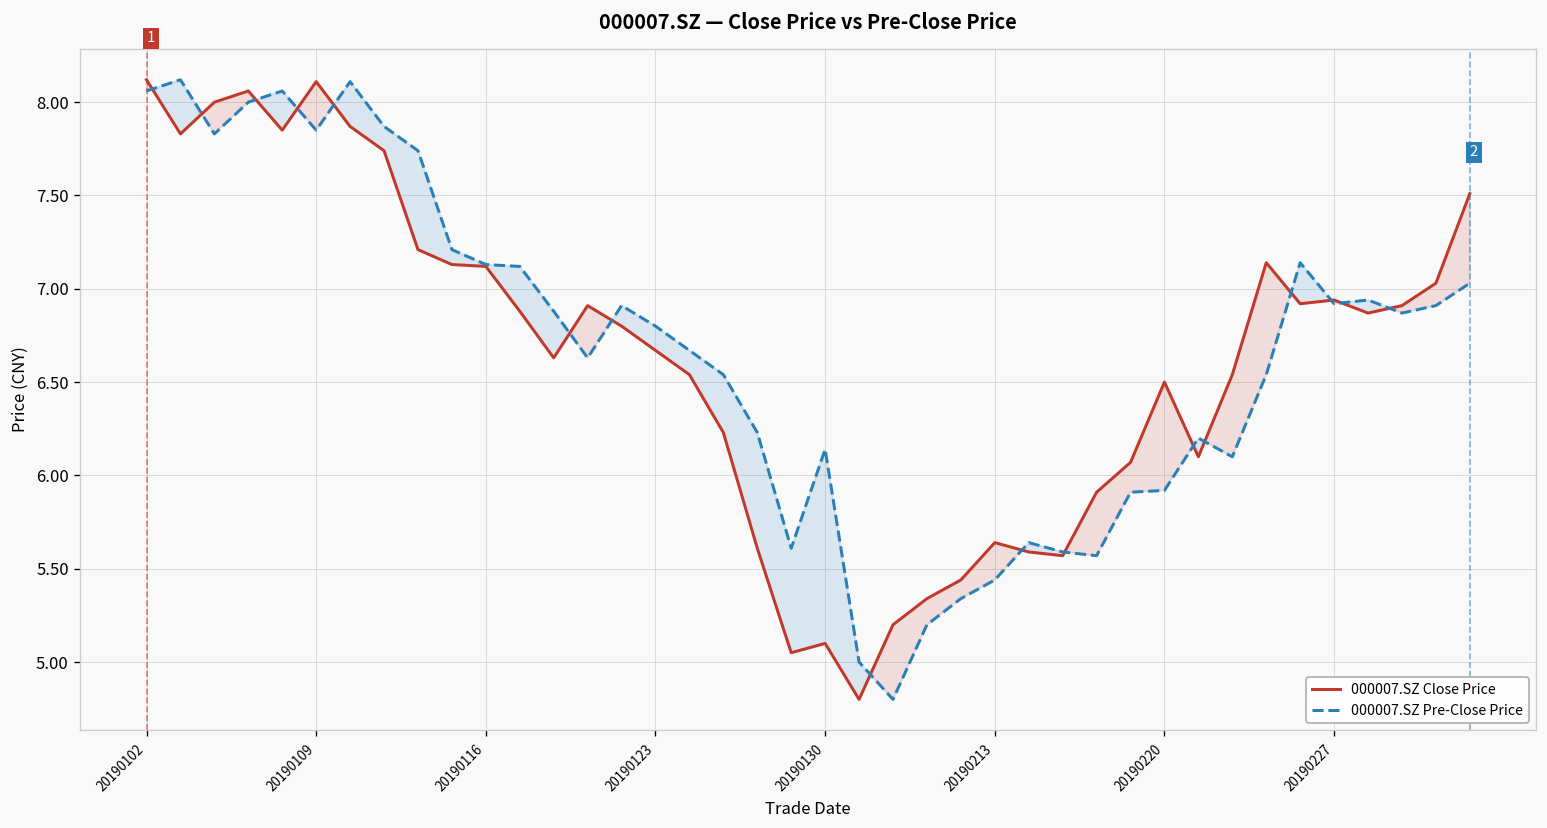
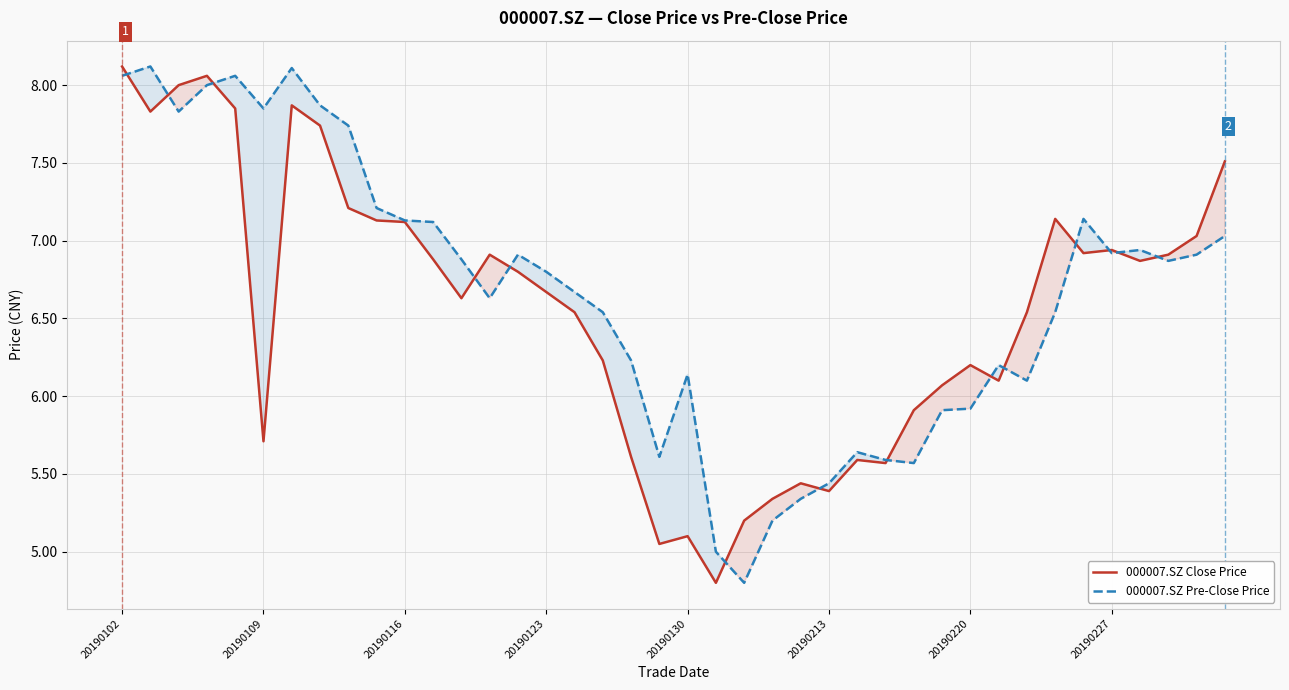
  {
    "000007.SZ Close Price": {
      "20190102": 8.12,
-     "20190109": 8.11,
+     "20190109": 5.71,
      "20190123": 6.67,
      "20190130": 5.10,
-     "20190213": 5.64,
-     "20190220": 6.5,
+     "20190213": 5.39,
+     "20190220": 6.2,
      "20190227": 6.94
    },
    "000007.SZ Pre-Close Price": {
      "20190102": 8.06,
      "20190109": 7.85,
      "20190123": 6.80,
      "20190130": 6.14,
      "20190213": 5.44,
      "20190220": 5.92,
      "20190227": 6.92
    }
  }
